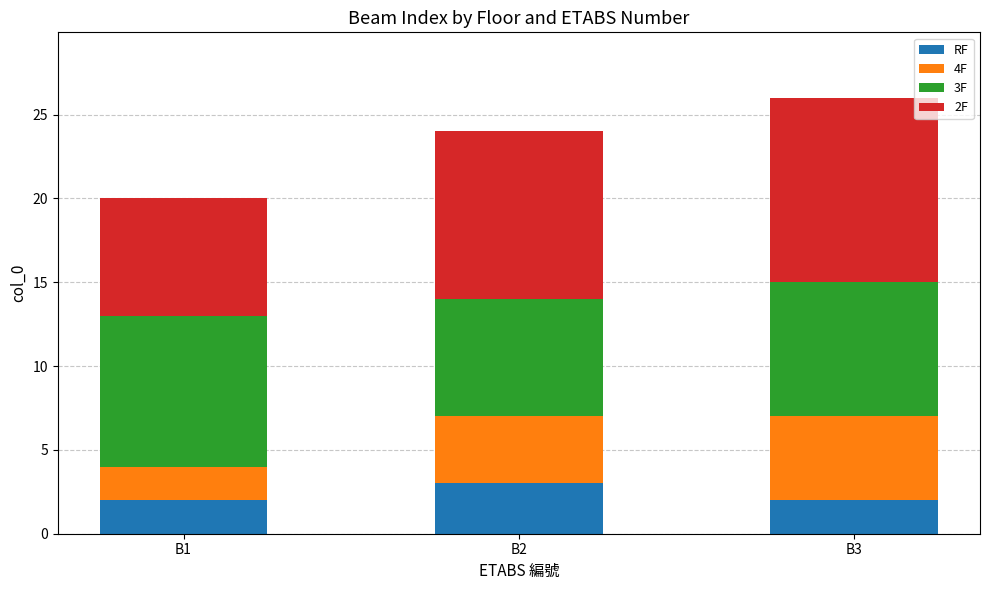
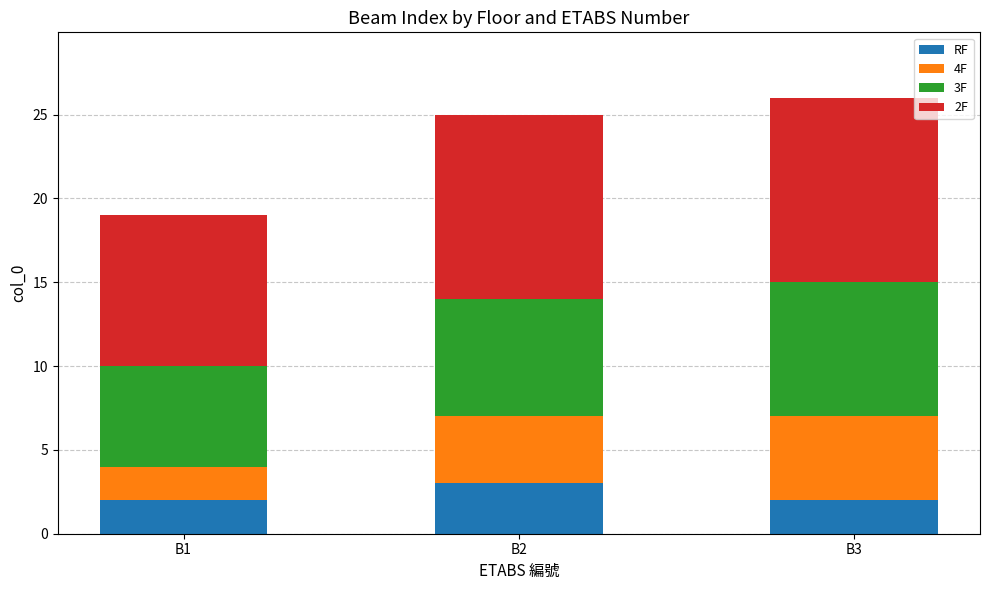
  {
    "RF": {
      "B1": 2,
      "B2": 3,
      "B3": 2
    },
    "3F": {
-     "B1": 9,
+     "B1": 6,
      "B2": 7,
      "B3": 8
    },
    "2F": {
-     "B1": 7,
-     "B2": 10,
+     "B1": 9,
+     "B2": 11,
      "B3": 11
    }
  }
